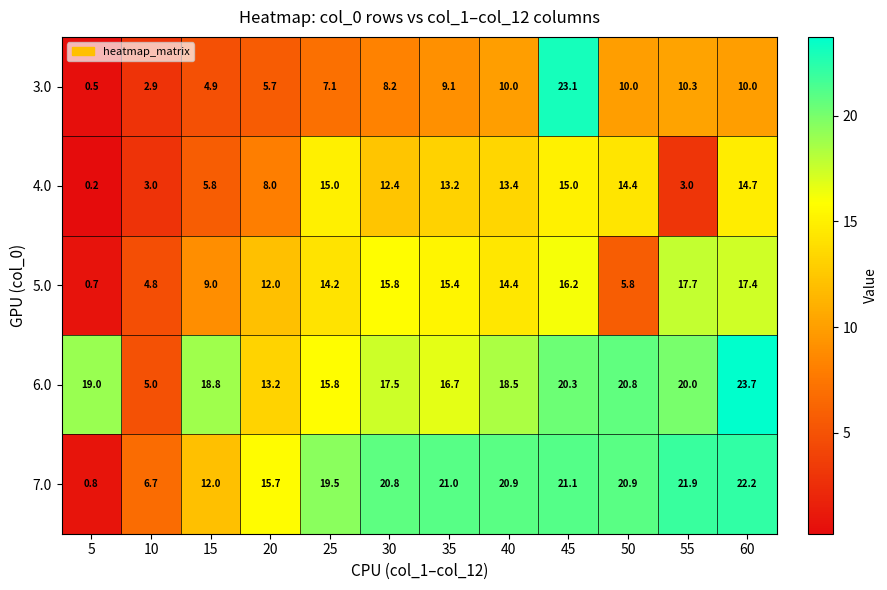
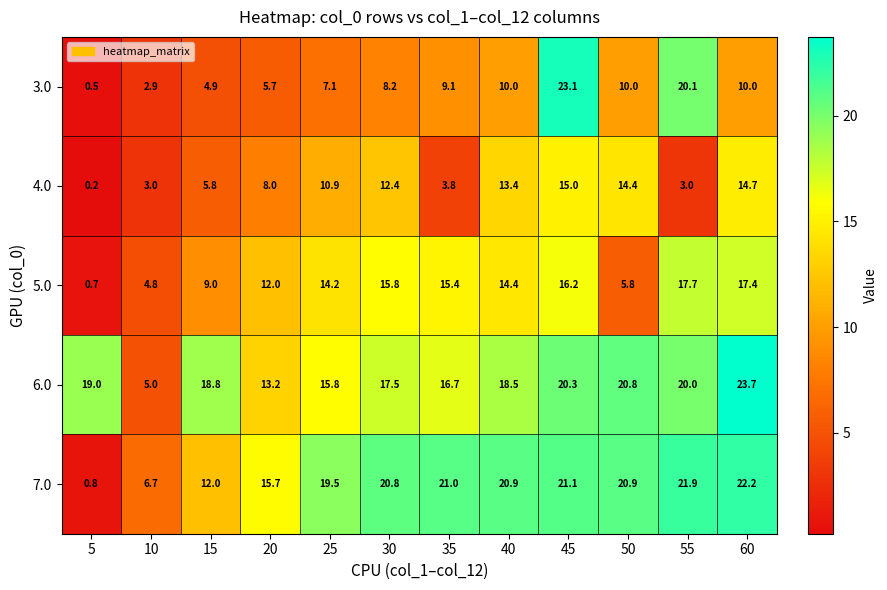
  {
    "3.0": {
      "5": 0.5,
      "10": 2.9,
      "15": 4.9,
      "20": 5.7,
      "25": 7.1,
      "30": 8.2,
      "35": 9.1,
      "40": 10.0,
      "45": 23.1,
      "50": 10.0,
-     "55": 10.3,
+     "55": 20.1,
      "60": 10.0
    },
    "4.0": {
      "5": 0.2,
      "10": 3.0,
      "15": 5.8,
      "20": 8.0,
-     "25": 15.0,
+     "25": 10.9,
      "30": 12.4,
-     "35": 13.2,
+     "35": 3.8,
      "40": 13.4,
      "45": 15.0,
      "50": 14.4,
      "55": 3.0,
      "60": 14.7
    },
    "5.0": {
      "5": 0.7,
      "10": 4.8,
      "15": 9.0,
      "20": 12.0,
      "25": 14.2,
      "30": 15.8,
      "35": 15.4,
      "40": 14.4,
      "45": 16.2,
      "50": 5.8,
      "55": 17.7,
      "60": 17.4
    },
    "6.0": {
      "5": 19.0,
      "10": 5.0,
      "15": 18.8,
      "20": 13.2,
      "25": 15.8,
      "30": 17.5,
      "35": 16.7,
      "40": 18.5,
      "45": 20.3,
      "50": 20.8,
      "55": 20.0,
      "60": 23.7
    },
    "7.0": {
      "5": 0.8,
      "10": 6.7,
      "15": 12.0,
      "20": 15.7,
      "25": 19.5,
      "30": 20.8,
      "35": 21.0,
      "40": 20.9,
      "45": 21.1,
      "50": 20.9,
      "55": 21.9,
      "60": 22.2
    }
  }
